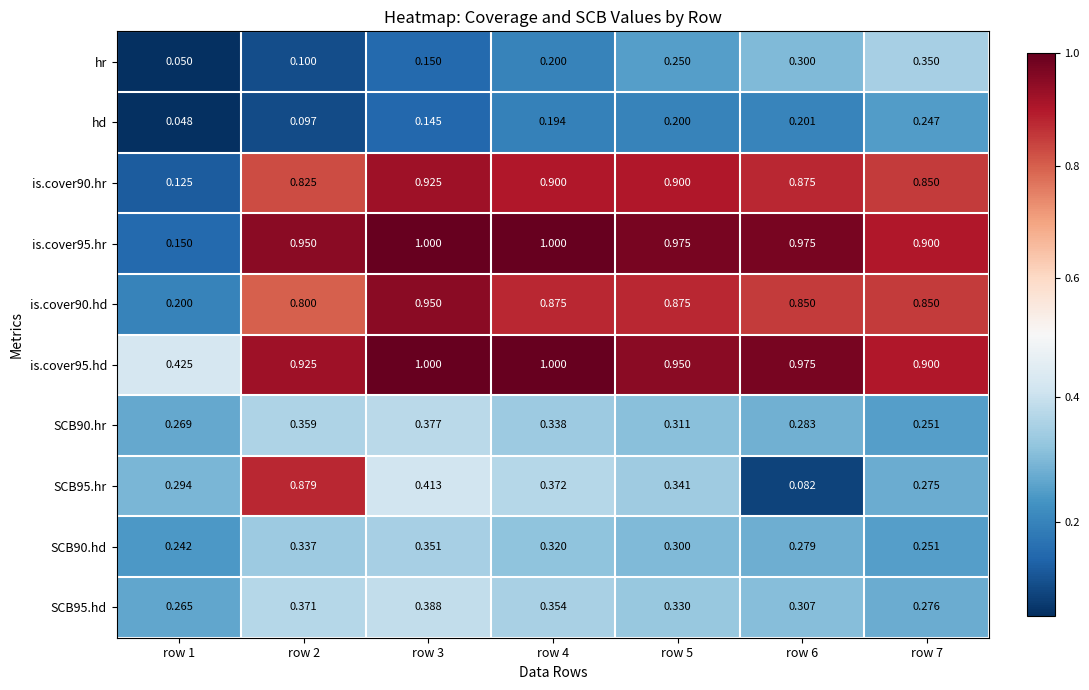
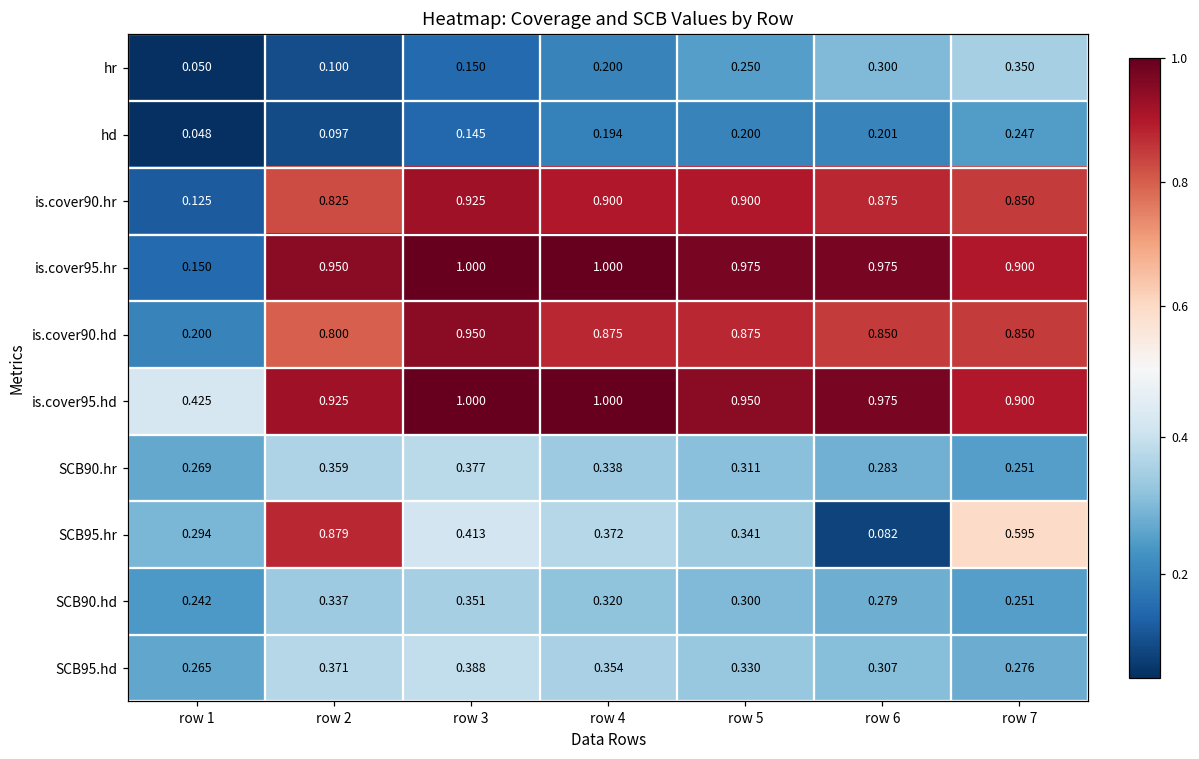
  {
    "hr": {
      "row 1": 0.050,
      "row 2": 0.100,
      "row 3": 0.150,
      "row 4": 0.200,
      "row 5": 0.250,
      "row 6": 0.300,
      "row 7": 0.350
    },
    "hd": {
      "row 1": 0.048,
      "row 2": 0.097,
      "row 3": 0.145,
      "row 4": 0.194,
      "row 5": 0.200,
      "row 6": 0.201,
      "row 7": 0.247
    },
    "is.cover90.hr": {
      "row 1": 0.125,
      "row 2": 0.825,
      "row 3": 0.925,
      "row 4": 0.900,
      "row 5": 0.900,
      "row 6": 0.875,
      "row 7": 0.850
    },
    "is.cover95.hr": {
      "row 1": 0.150,
      "row 2": 0.950,
      "row 3": 1.000,
      "row 4": 1.000,
      "row 5": 0.975,
      "row 6": 0.975,
      "row 7": 0.900
    },
    "is.cover90.hd": {
      "row 1": 0.200,
      "row 2": 0.800,
      "row 3": 0.950,
      "row 4": 0.875,
      "row 5": 0.875,
      "row 6": 0.850,
      "row 7": 0.850
    },
    "is.cover95.hd": {
      "row 1": 0.425,
      "row 2": 0.925,
      "row 3": 1.000,
      "row 4": 1.000,
      "row 5": 0.950,
      "row 6": 0.975,
      "row 7": 0.900
    },
    "SCB90.hr": {
      "row 1": 0.269,
      "row 2": 0.359,
      "row 3": 0.377,
      "row 4": 0.338,
      "row 5": 0.311,
      "row 6": 0.283,
      "row 7": 0.251
    },
    "SCB95.hr": {
      "row 1": 0.294,
      "row 2": 0.879,
      "row 3": 0.413,
      "row 4": 0.372,
      "row 5": 0.341,
      "row 6": 0.082,
-     "row 7": 0.275
+     "row 7": 0.595
    },
    "SCB90.hd": {
      "row 1": 0.242,
      "row 2": 0.337,
      "row 3": 0.351,
      "row 4": 0.320,
      "row 5": 0.300,
      "row 6": 0.279,
      "row 7": 0.251
    },
    "SCB95.hd": {
      "row 1": 0.265,
      "row 2": 0.371,
      "row 3": 0.388,
      "row 4": 0.354,
      "row 5": 0.330,
      "row 6": 0.307,
      "row 7": 0.276
    }
  }
